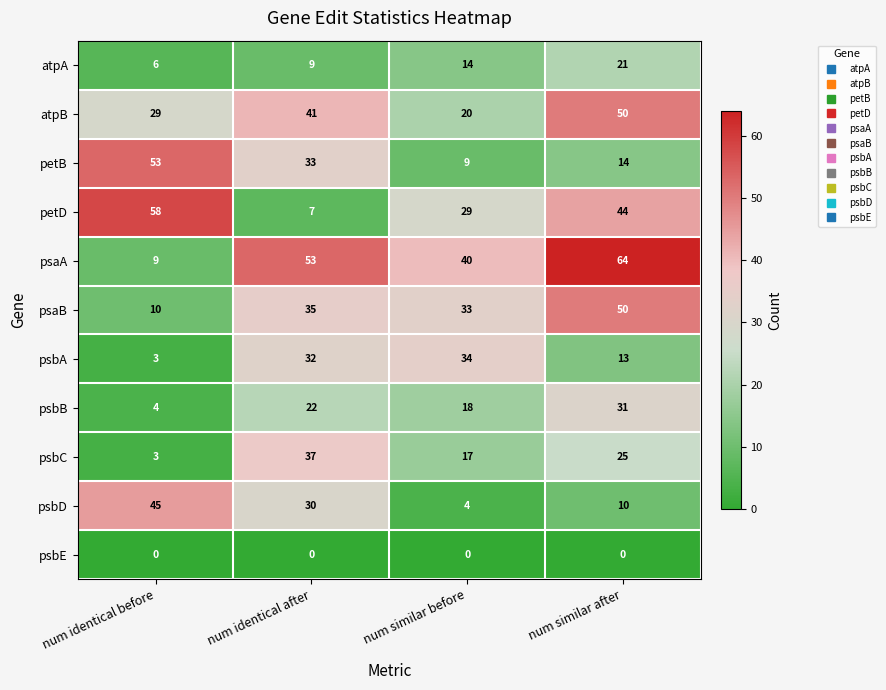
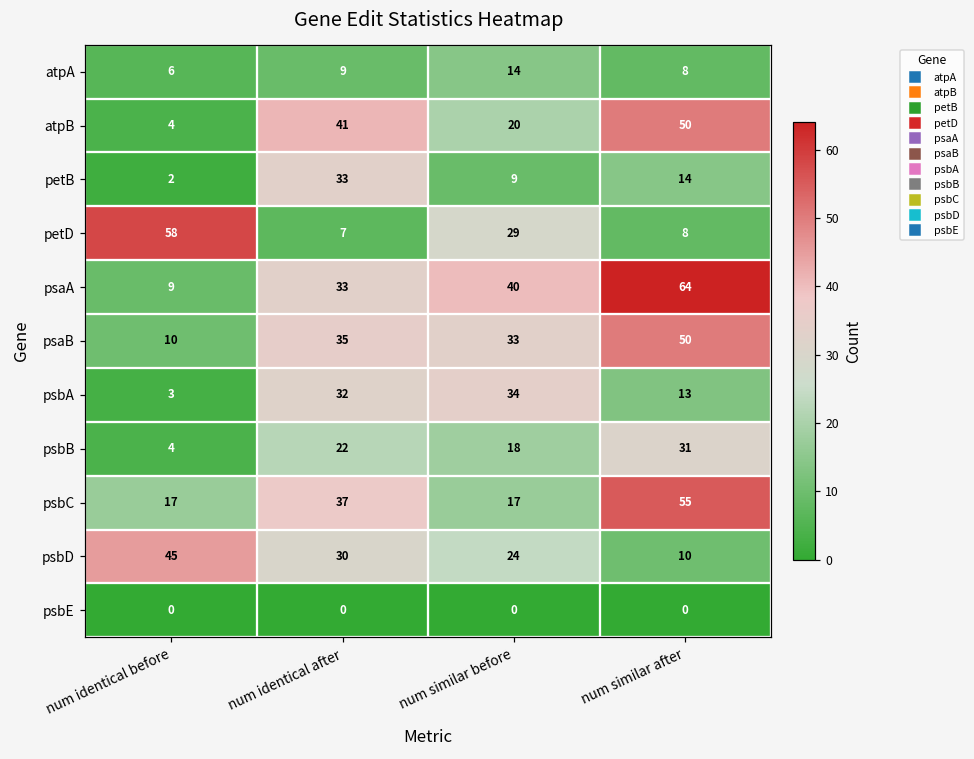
  {
    "atpA": {
      "num identical before": 6,
      "num identical after": 9,
      "num similar before": 14,
-     "num similar after": 21
+     "num similar after": 8
    },
    "atpB": {
-     "num identical before": 29,
+     "num identical before": 4,
      "num identical after": 41,
      "num similar before": 20,
      "num similar after": 50
    },
    "petB": {
-     "num identical before": 53,
+     "num identical before": 2,
      "num identical after": 33,
      "num similar before": 9,
      "num similar after": 14
    },
    "petD": {
      "num identical before": 58,
      "num identical after": 7,
      "num similar before": 29,
-     "num similar after": 44
+     "num similar after": 8
    },
    "psaA": {
      "num identical before": 9,
-     "num identical after": 53,
+     "num identical after": 33,
      "num similar before": 40,
      "num similar after": 64
    },
    "psaB": {
      "num identical before": 10,
      "num identical after": 35,
      "num similar before": 33,
      "num similar after": 50
    },
    "psbA": {
      "num identical before": 3,
      "num identical after": 32,
      "num similar before": 34,
      "num similar after": 13
    },
    "psbB": {
      "num identical before": 4,
      "num identical after": 22,
      "num similar before": 18,
      "num similar after": 31
    },
    "psbC": {
-     "num identical before": 3,
+     "num identical before": 17,
      "num identical after": 37,
      "num similar before": 17,
-     "num similar after": 25
+     "num similar after": 55
    },
    "psbD": {
      "num identical before": 45,
      "num identical after": 30,
-     "num similar before": 4,
+     "num similar before": 24,
      "num similar after": 10
    },
    "psbE": {
      "num identical before": 0,
      "num identical after": 0,
      "num similar before": 0,
      "num similar after": 0
    }
  }
